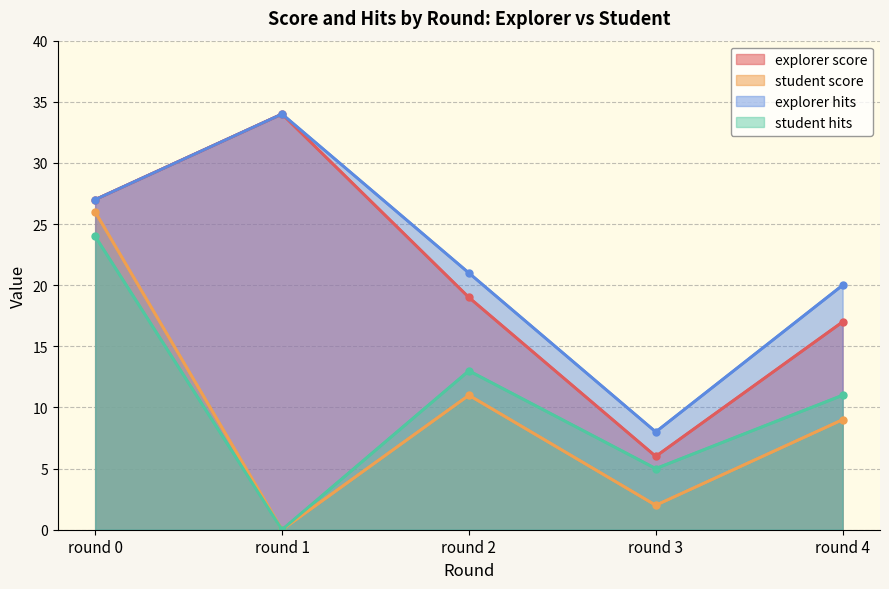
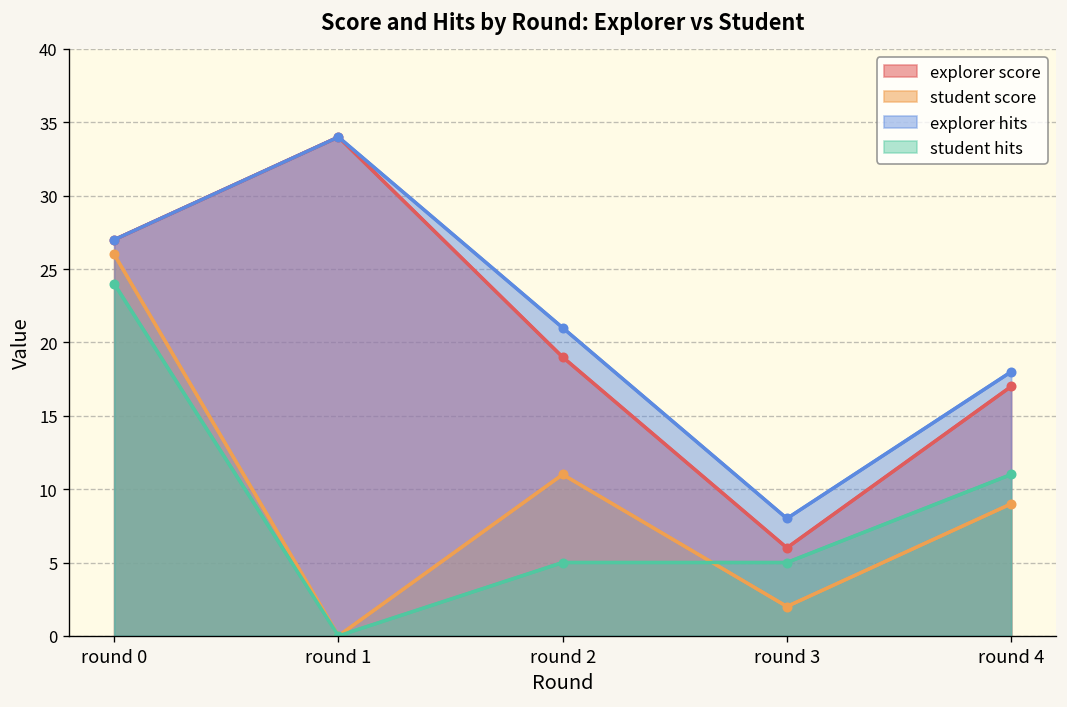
  {
    "explorer hits": {
      "round 2": 21,
      "round 3": 8,
-     "round 4": 20
+     "round 4": 18
    },
    "student hits": {
      "round 0": 24,
-     "round 2": 13,
+     "round 2": 5,
      "round 3": 5,
      "round 4": 11
    }
  }
